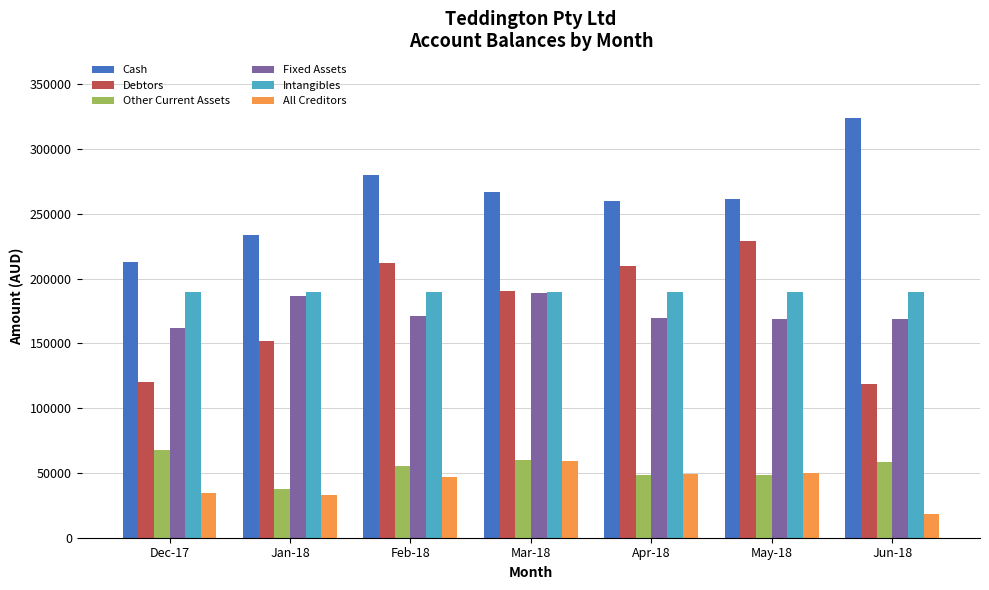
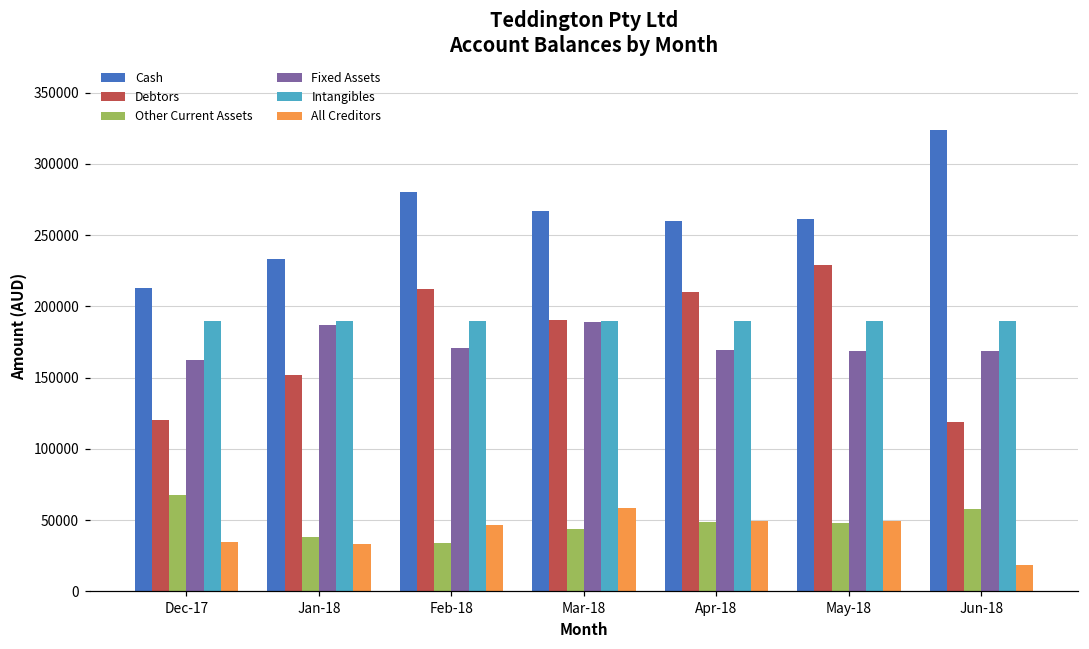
  {
    "Debtors": {
      "Dec-17": 120000,
      "Jan-18": 152000,
      "Feb-18": 212000,
      "Mar-18": 190000,
      "Apr-18": 210000,
      "May-18": 229000,
      "Jun-18": 119000
    },
    "Other Current Assets": {
      "Dec-17": 67000,
      "Jan-18": 38000,
-     "Feb-18": 55000,
-     "Mar-18": 60000,
+     "Feb-18": 34000,
+     "Mar-18": 43000,
      "Apr-18": 49000,
      "May-18": 48000,
      "Jun-18": 58000
    },
    "Fixed Assets": {
      "Dec-17": 162000,
      "Jan-18": 187000,
      "Feb-18": 171000,
      "Mar-18": 189000,
      "Apr-18": 169000,
      "May-18": 168000,
      "Jun-18": 168000
    },
    "All Creditors": {
      "Dec-17": 35000,
      "Jan-18": 33000,
      "Feb-18": 47000,
      "Mar-18": 59000,
      "Apr-18": 49000,
      "May-18": 50000,
      "Jun-18": 19000
    }
  }
